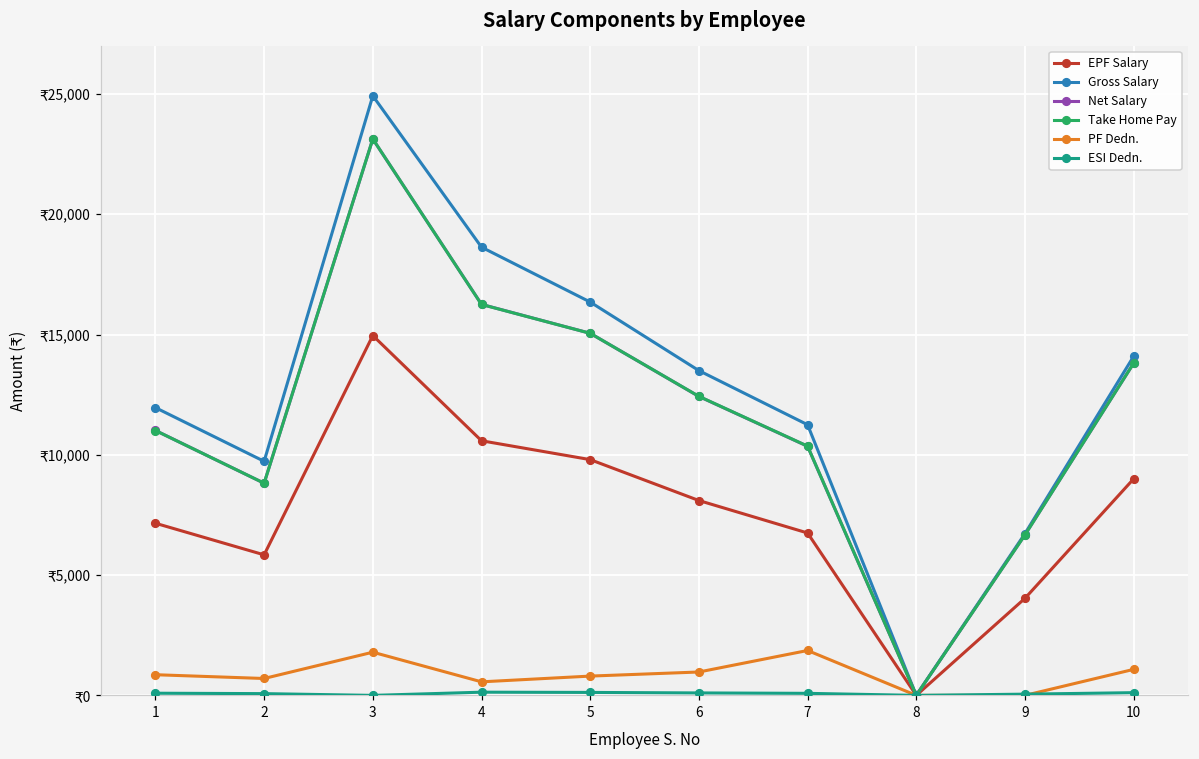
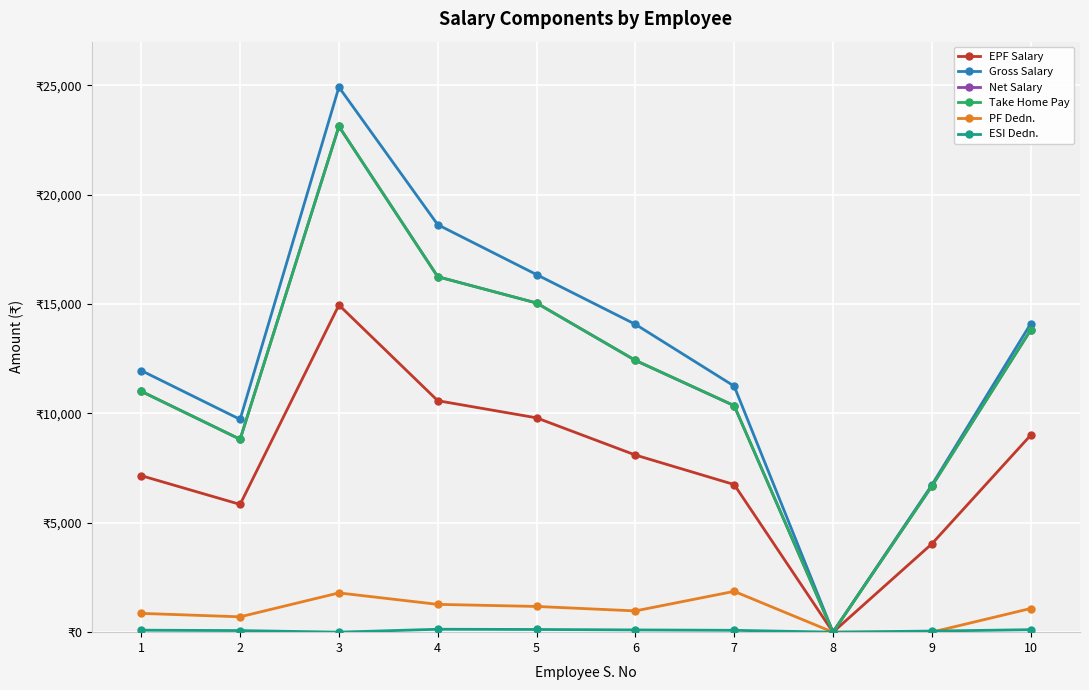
  {
    "EPF Salary": {
      "1": "₹7,200",
      "2": "₹5,800",
      "3": "₹15,000",
      "4": "₹10,600",
      "5": "₹9,800",
      "6": "₹8,100",
      "7": "₹6,800",
      "9": "₹4,000",
      "10": "₹9,000"
    },
    "Gross Salary": {
      "1": "₹12,000",
      "2": "₹9,700",
      "3": "₹24,900",
      "4": "₹18,600",
      "5": "₹16,400",
-     "6": "₹13,500",
+     "6": "₹14,100",
      "7": "₹11,300",
      "10": "₹14,100"
    },
    "PF Dedn.": {
      "1": "₹900",
      "2": "₹700",
      "3": "₹1,800",
-     "4": "₹600",
-     "5": "₹800",
+     "4": "₹1,300",
+     "5": "₹1,200",
      "6": "₹1,000",
      "7": "₹1,900",
      "10": "₹1,100"
    }
  }
